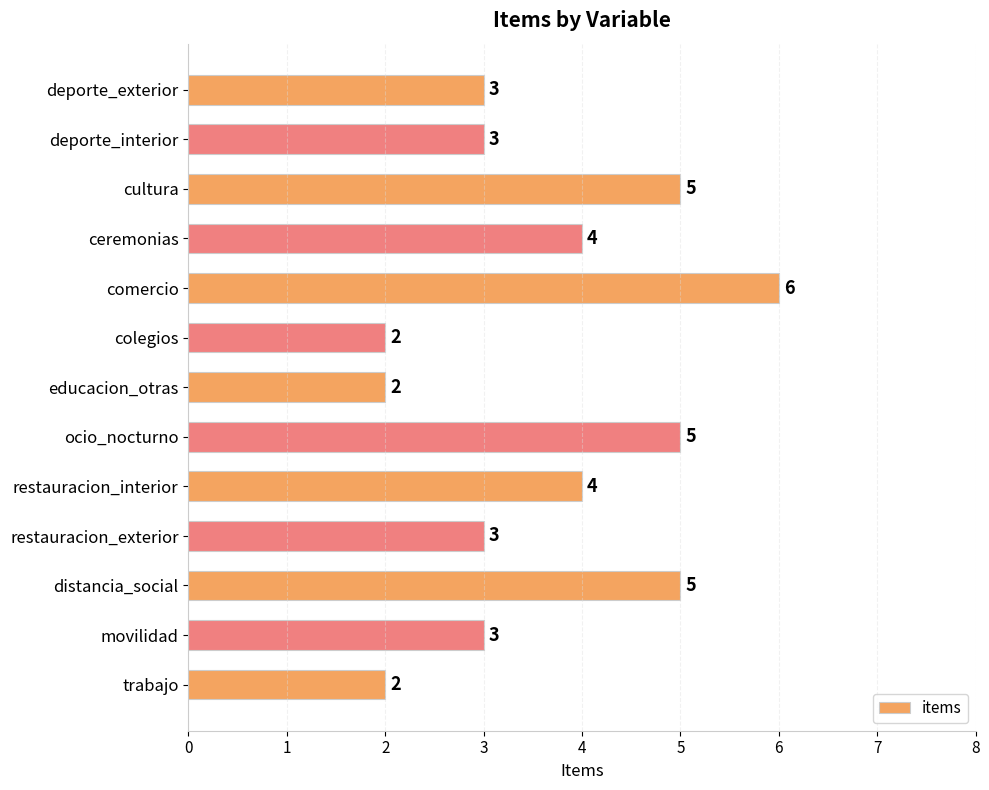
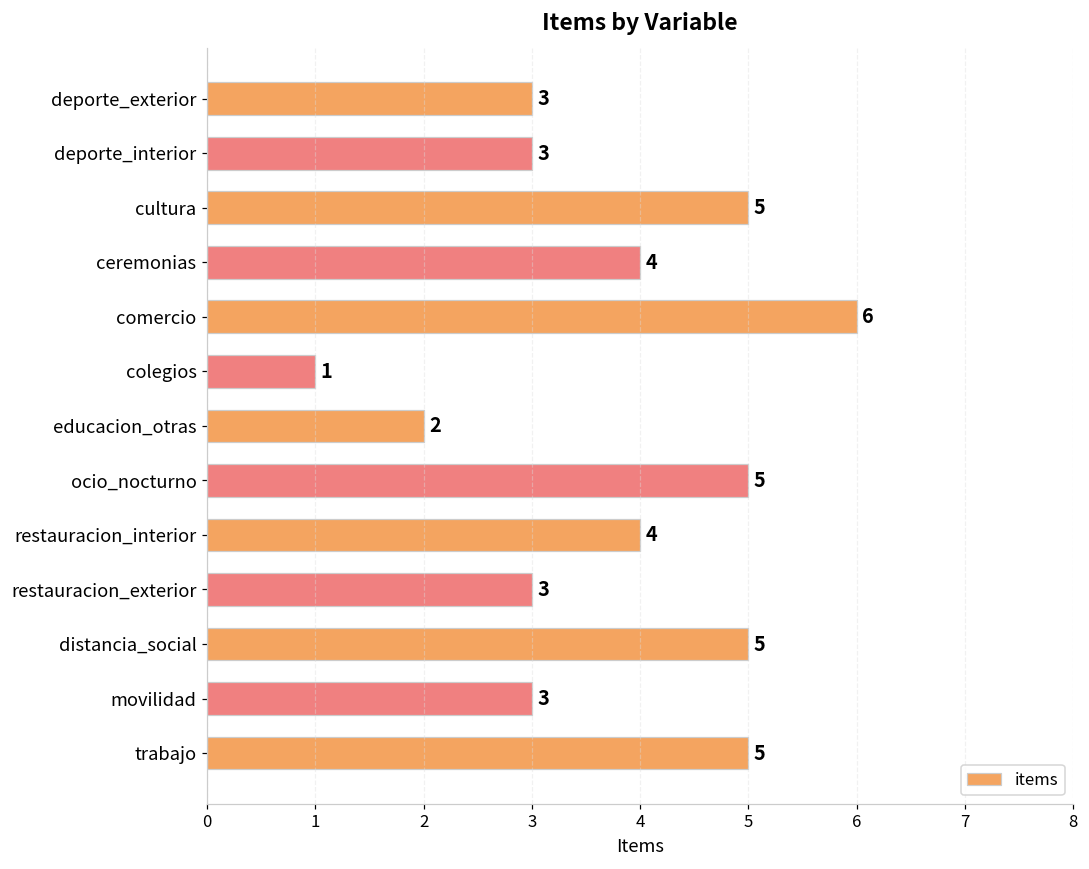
  {
    "deporte_exterior": 3,
    "deporte_interior": 3,
    "cultura": 5,
    "ceremonias": 4,
    "comercio": 6,
-   "colegios": 2,
+   "colegios": 1,
    "educacion_otras": 2,
    "ocio_nocturno": 5,
    "restauracion_interior": 4,
    "restauracion_exterior": 3,
    "distancia_social": 5,
    "movilidad": 3,
-   "trabajo": 2
+   "trabajo": 5
  }
